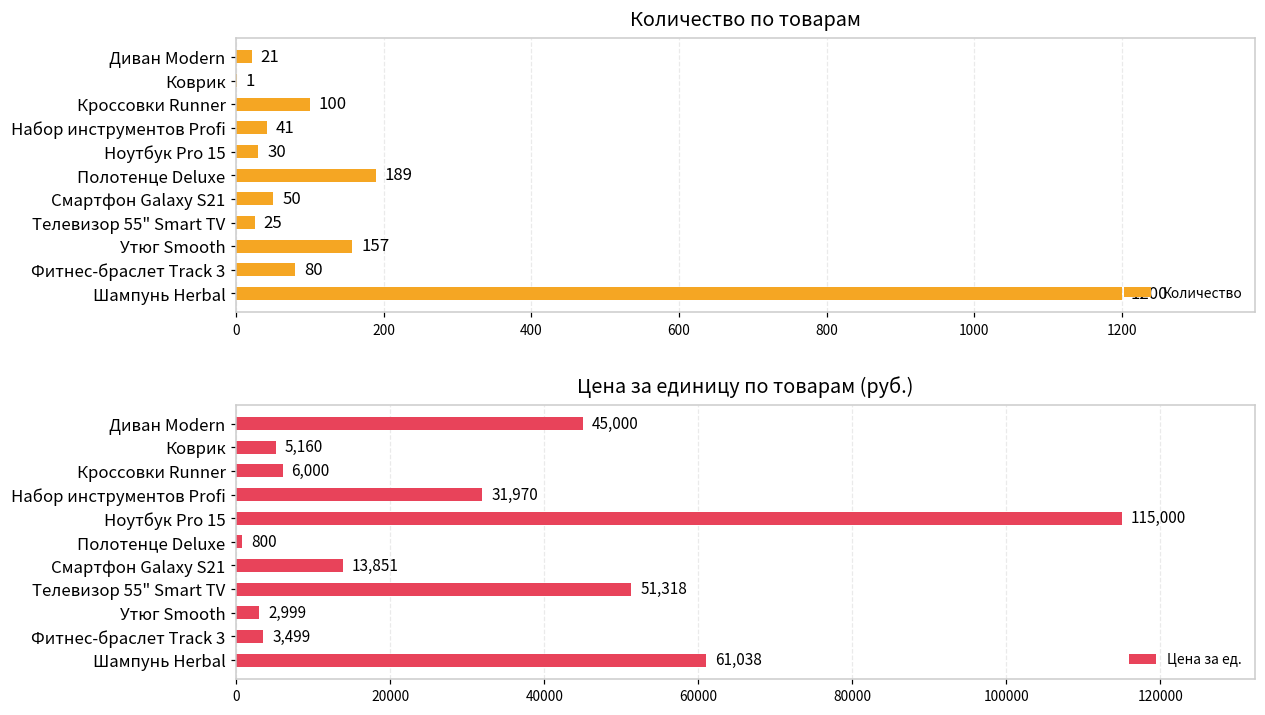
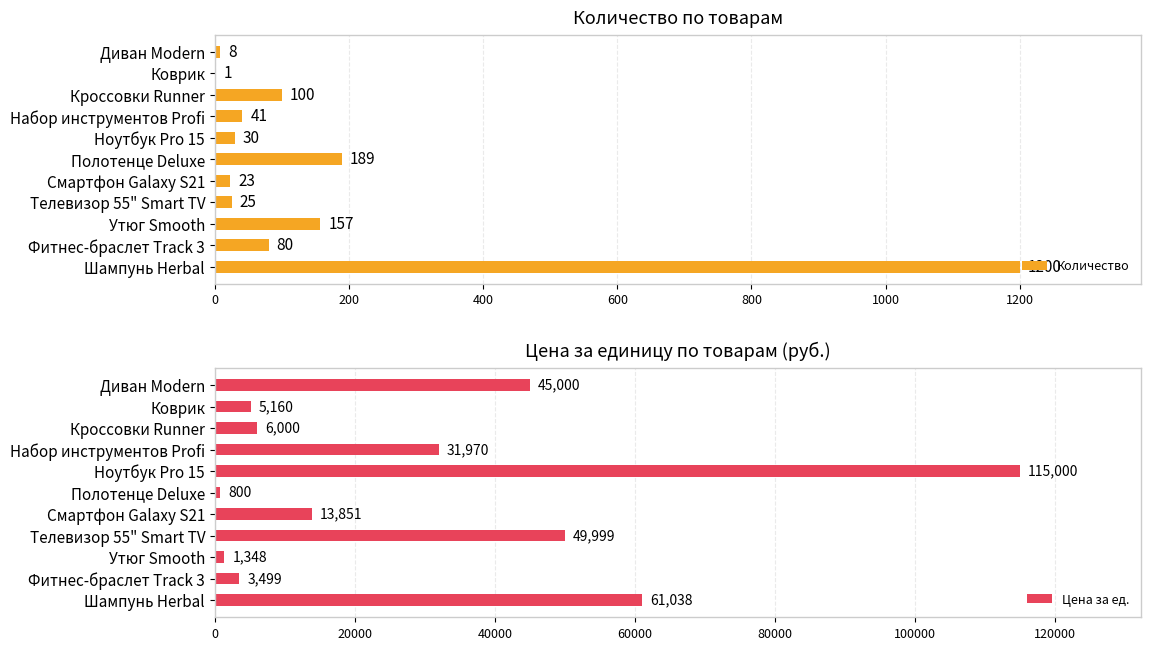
  {
    "Количество по товарам": {
-     "Диван Modern": "21",
+     "Диван Modern": "8",
      "Коврик": "1",
      "Кроссовки Runner": "100",
      "Набор инструментов Profi": "41",
      "Ноутбук Pro 15": "30",
      "Полотенце Deluxe": "189",
-     "Смартфон Galaxy S21": "50",
+     "Смартфон Galaxy S21": "23",
      "Телевизор 55\" Smart TV": "25",
      "Утюг Smooth": "157",
      "Фитнес-браслет Track 3": "80",
      "Шампунь Herbal": "1200"
    },
    "Цена за единицу по товарам (руб.)": {
      "Диван Modern": "45,000",
      "Коврик": "5,160",
      "Кроссовки Runner": "6,000",
      "Набор инструментов Profi": "31,970",
      "Ноутбук Pro 15": "115,000",
      "Полотенце Deluxe": "800",
      "Смартфон Galaxy S21": "13,851",
-     "Телевизор 55\" Smart TV": "51,318",
-     "Утюг Smooth": "2,999",
+     "Телевизор 55\" Smart TV": "49,999",
+     "Утюг Smooth": "1,348",
      "Фитнес-браслет Track 3": "3,499",
      "Шампунь Herbal": "61,038"
    }
  }
